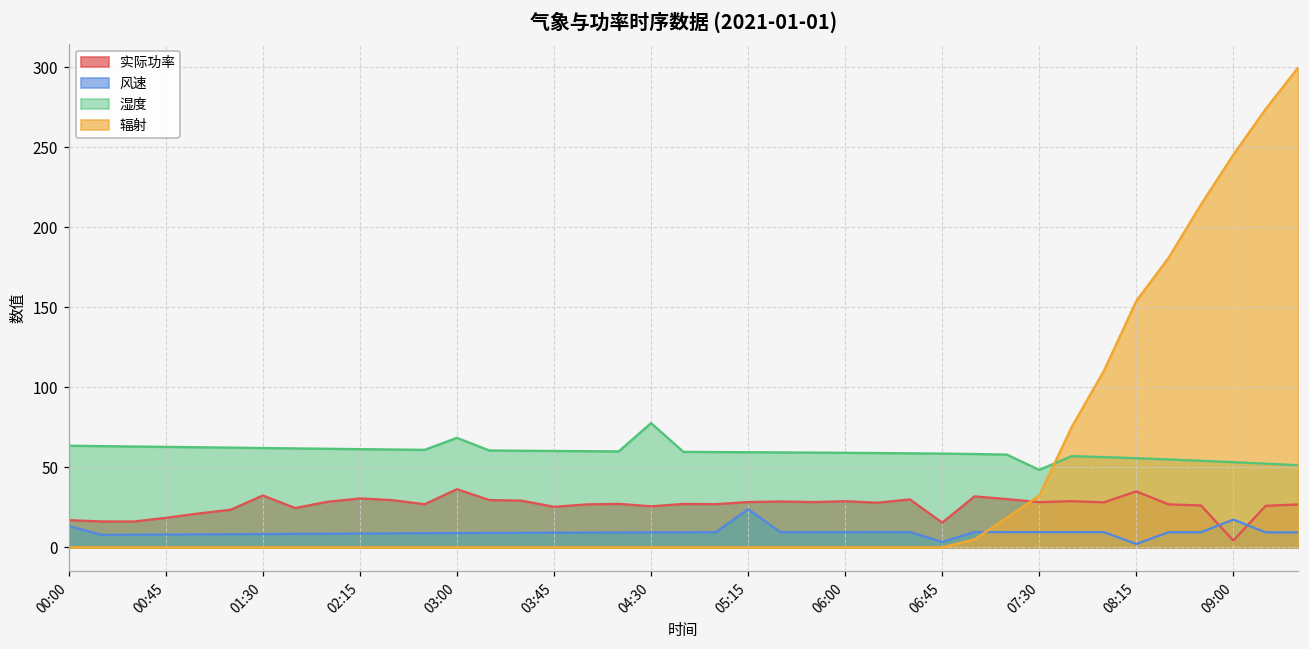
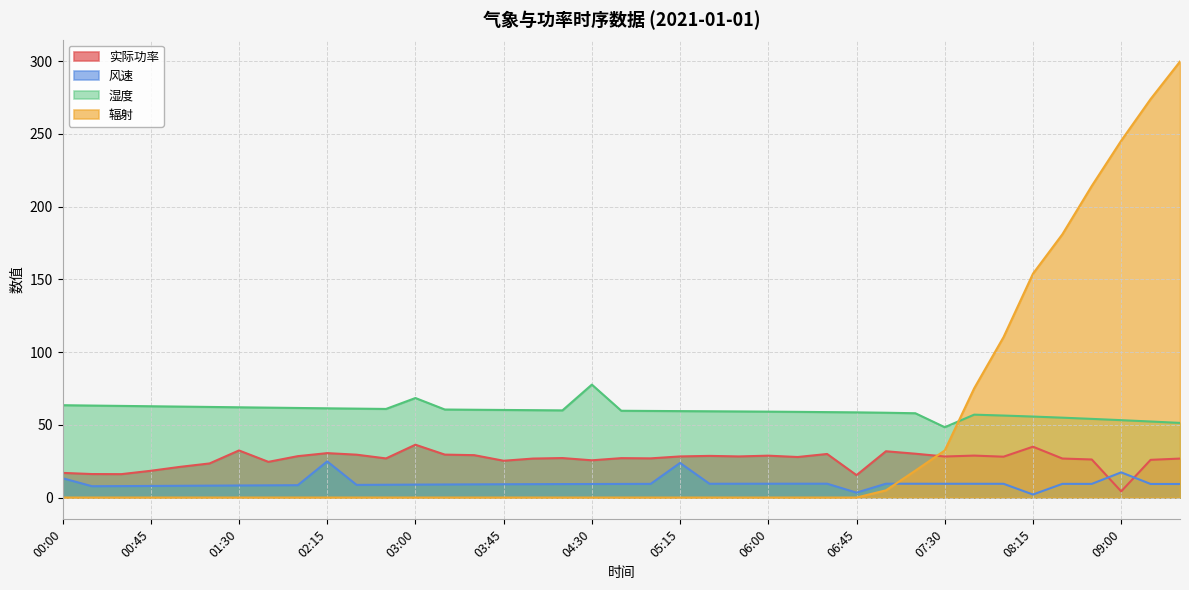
  {
    "实际功率": {
      "00:00": 17,
      "00:45": 18,
      "01:30": 32,
      "02:15": 31,
      "03:00": 36,
      "03:45": 25,
      "04:30": 26,
      "05:15": 28,
      "06:00": 29,
      "06:45": 15,
      "07:30": 28,
      "08:15": 35,
      "09:00": 4
    },
    "风速": {
      "00:00": 13,
      "00:45": 8,
      "01:30": 8,
-     "02:15": 9,
+     "02:15": 25,
      "03:00": 9,
      "03:45": 9,
      "04:30": 9,
      "05:15": 24,
      "06:00": 10,
      "06:45": 3,
      "07:30": 9,
      "08:15": 2,
      "09:00": 17
    },
    "湿度": {
      "00:00": 63,
      "00:45": 63,
      "01:30": 62,
      "02:15": 61,
      "03:00": 68,
      "03:45": 60,
      "04:30": 78,
      "05:15": 59,
      "06:00": 59,
      "06:45": 59,
      "07:30": 48,
      "08:15": 56,
      "09:00": 53
    },
    "辐射": {
      "00:00": 0,
      "00:45": 0,
      "01:30": 0,
      "02:15": 0,
      "03:00": 0,
      "03:45": 0,
      "04:30": 0,
      "05:15": 0,
      "06:00": 0,
      "06:45": 0,
      "07:30": 32,
      "08:15": 154,
      "09:00": 245
    }
  }
